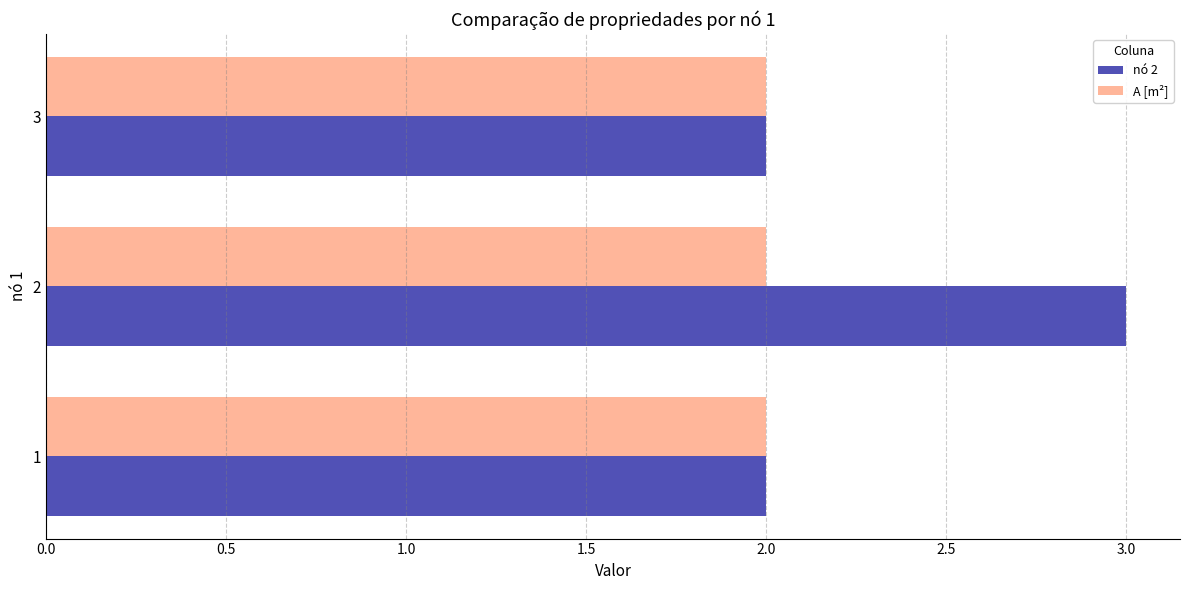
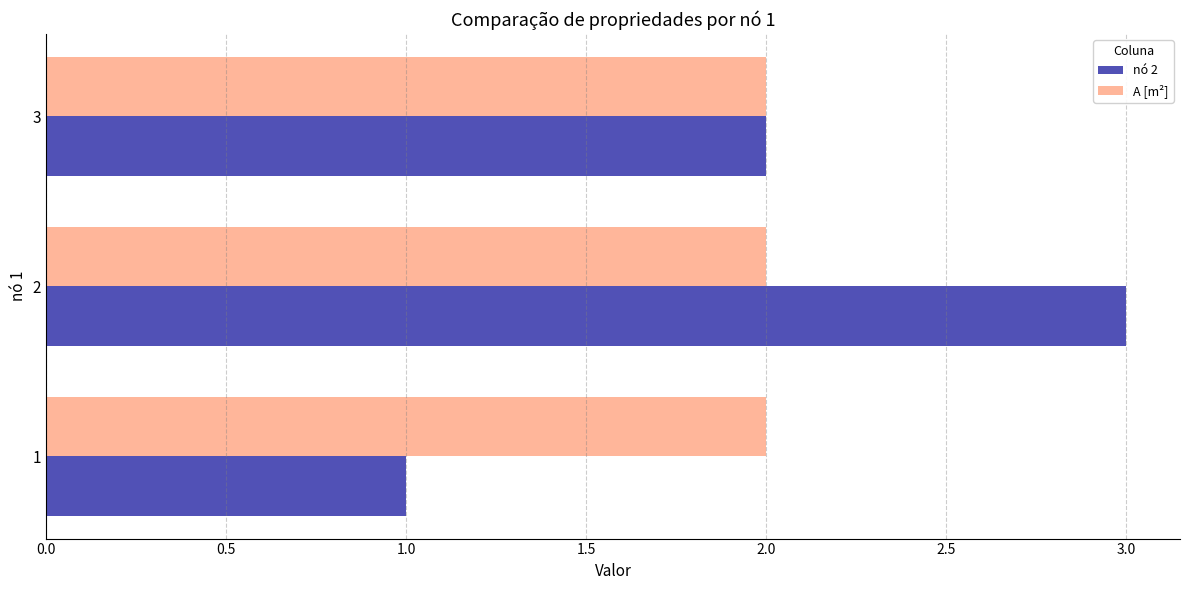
  {
    "nó 2": {
      "3": 2,
      "2": 3,
-     "1": 2
+     "1": 1
    },
    "A [m²]": {
      "3": 2,
      "2": 2,
      "1": 2
    }
  }
